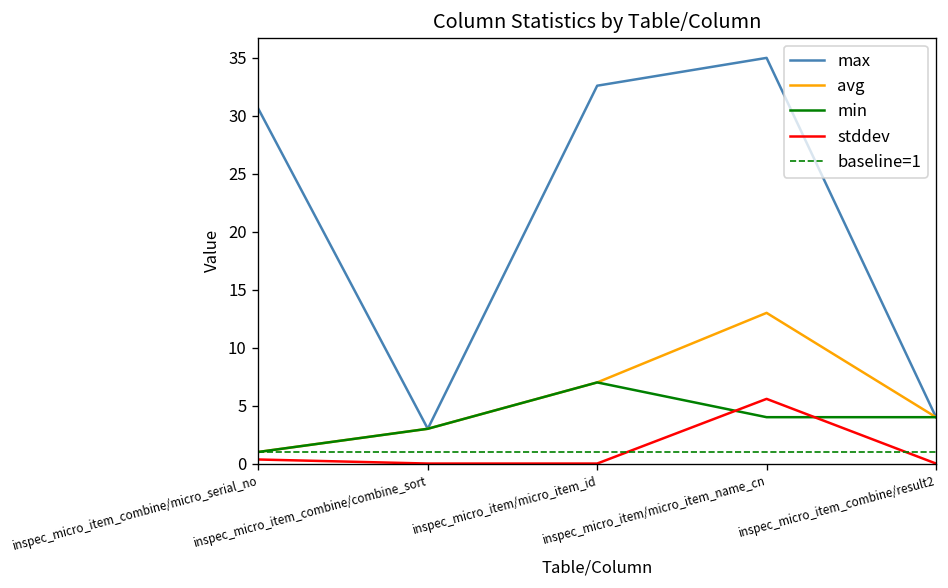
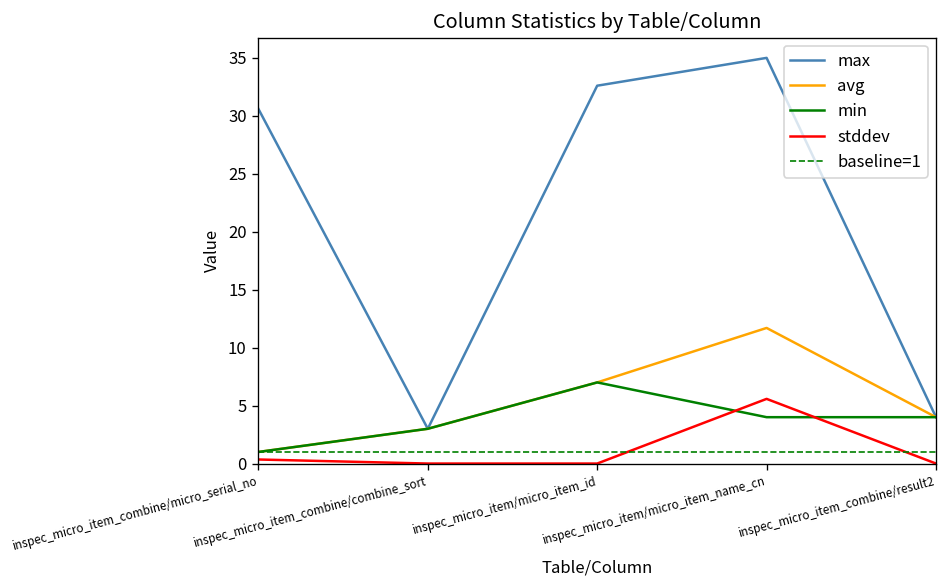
  {
    "max": {
      "inspec_micro_item_combine/micro_serial_no": 31,
      "inspec_micro_item/micro_item_id": 33,
      "inspec_micro_item/micro_item_name_cn": 35
    },
    "avg": {
-     "inspec_micro_item/micro_item_name_cn": 13
+     "inspec_micro_item/micro_item_name_cn": 12
    },
    "min": {
      "inspec_micro_item/micro_item_name_cn": 4
    },
    "stddev": {
      "inspec_micro_item_combine/micro_serial_no": 0,
      "inspec_micro_item_combine/combine_sort": 0,
      "inspec_micro_item/micro_item_id": 0,
      "inspec_micro_item/micro_item_name_cn": 6,
      "inspec_micro_item_combine/result2": 0
    }
  }
